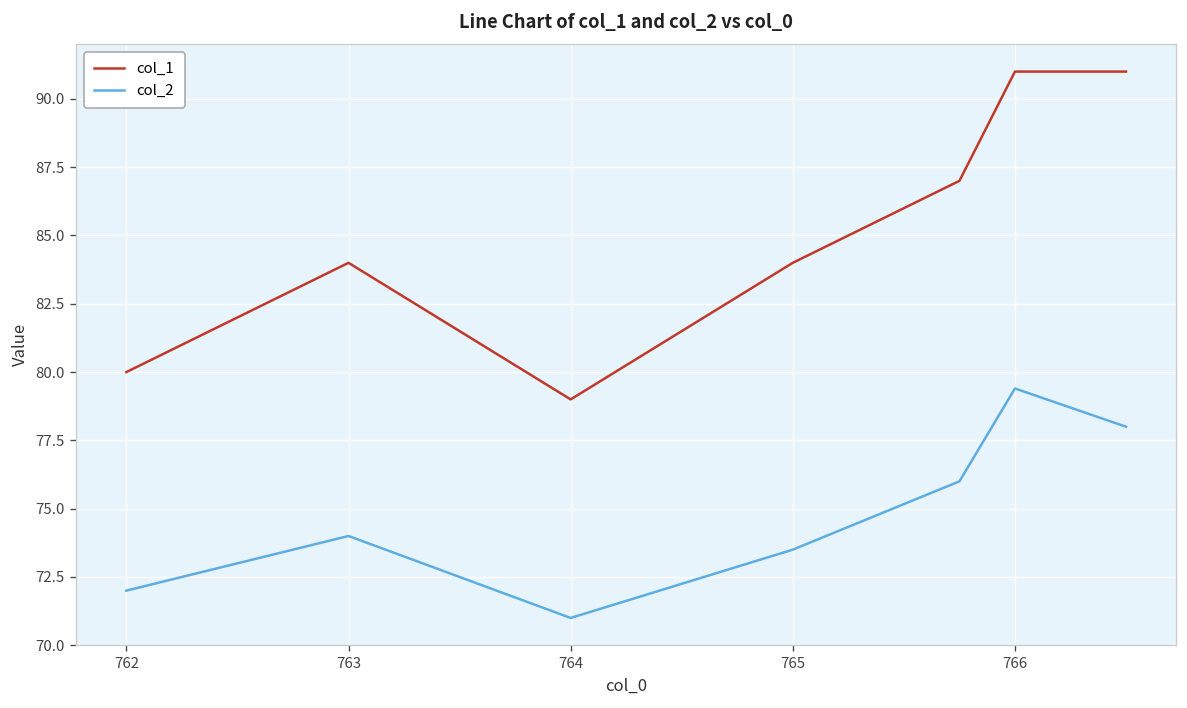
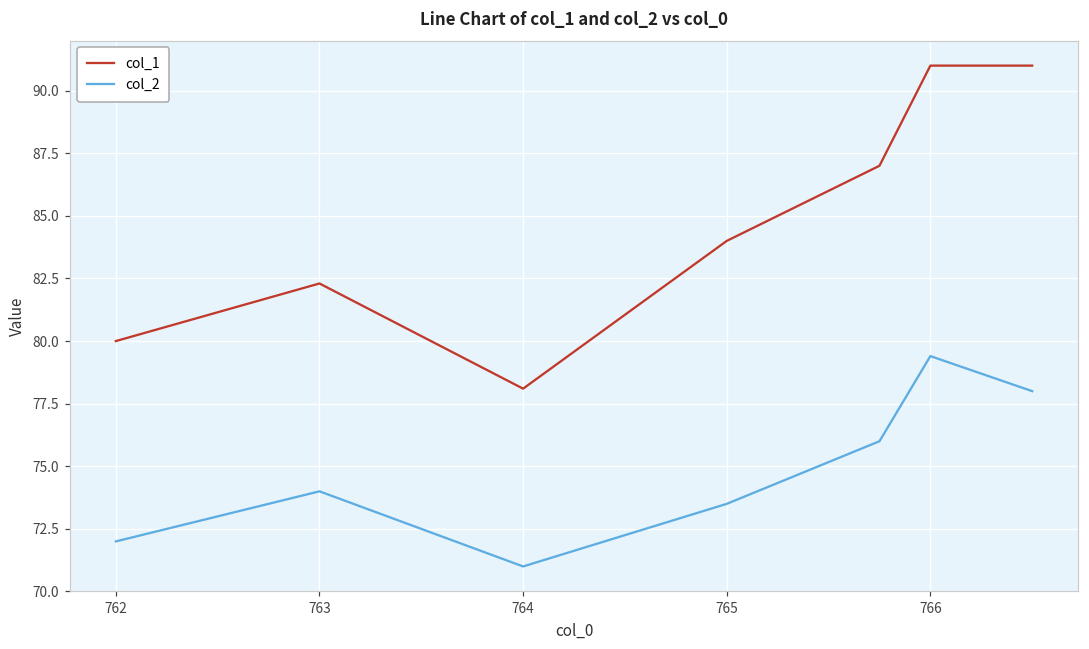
  {
    "col_1": {
      "762": 80.0,
-     "763": 84.0,
-     "764": 79.0,
+     "763": 82.3,
+     "764": 78.1,
      "765": 84.0,
      "766": 91.0
    },
    "col_2": {
      "762": 72.0,
      "763": 74.0,
      "764": 71.0,
      "765": 73.5,
      "766": 79.4
    }
  }
